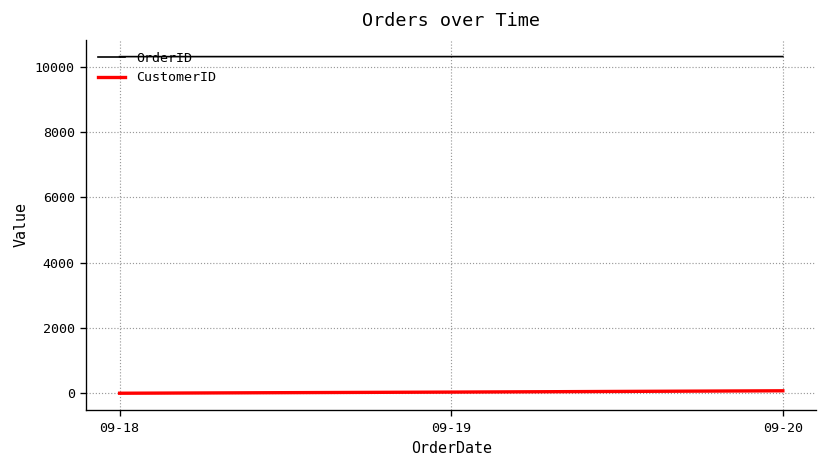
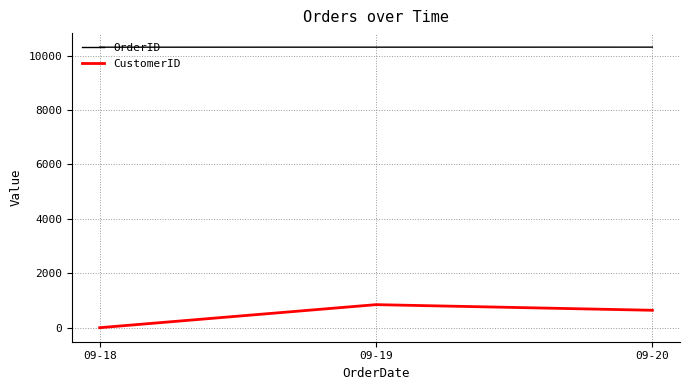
  {
    "OrderID": {
      "09-18": 10300,
      "09-19": 10300,
      "09-20": 10300
    },
    "CustomerID": {
      "09-18": 0,
-     "09-19": 0,
-     "09-20": 100
+     "09-19": 800,
+     "09-20": 600
    }
  }
